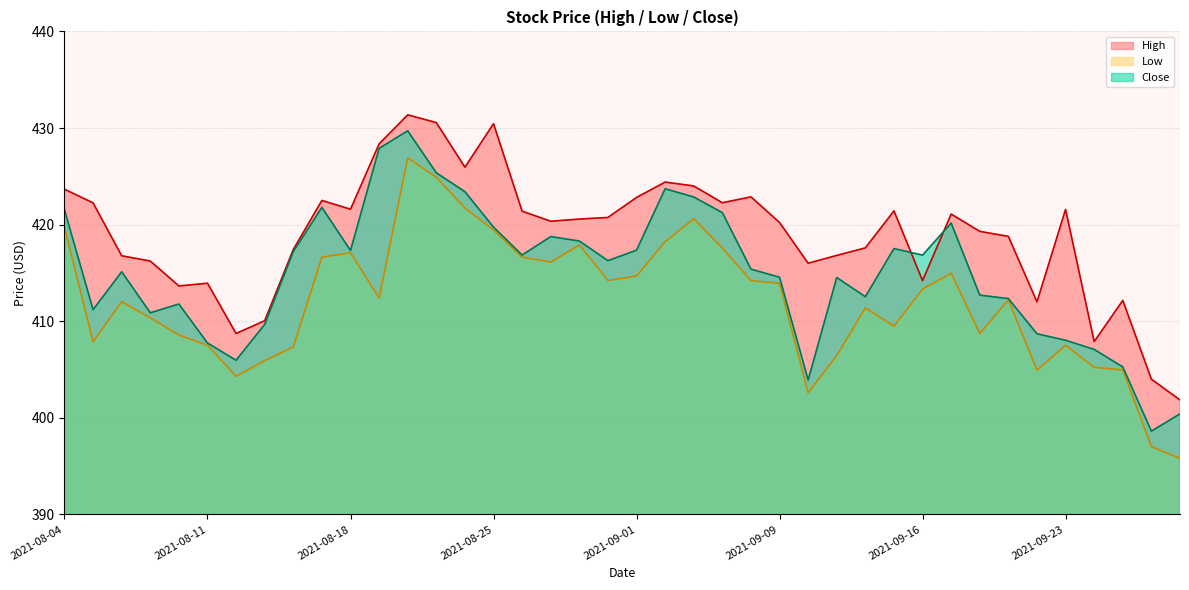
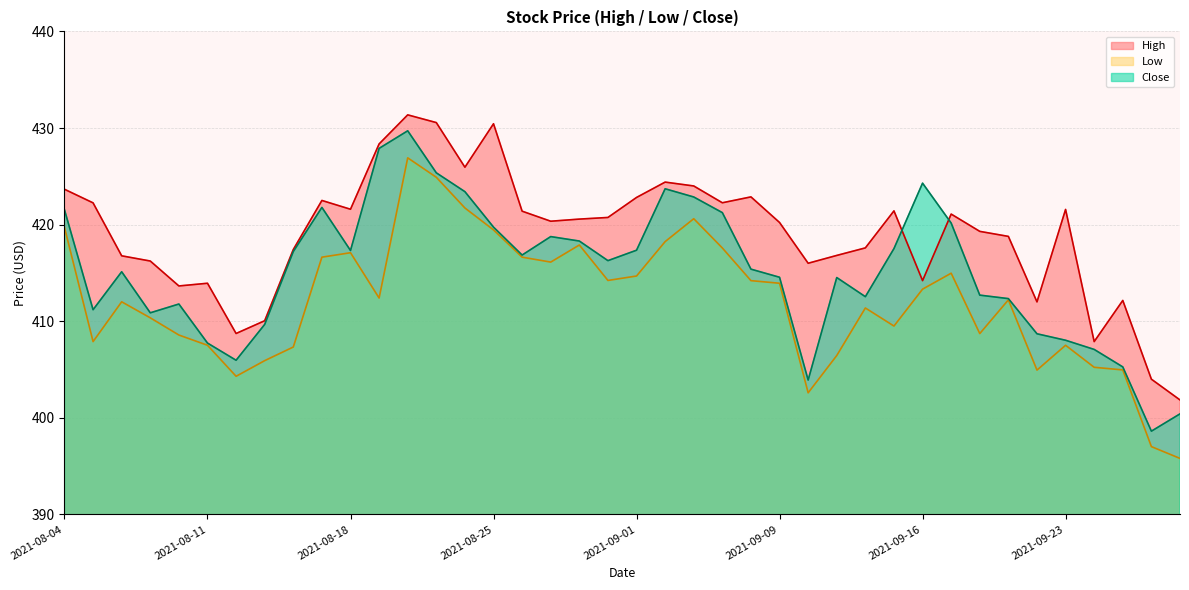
  {
    "High": {
      "2021-08-04": 424,
      "2021-08-11": 414,
      "2021-08-18": 422,
      "2021-08-25": 430,
      "2021-09-01": 423,
      "2021-09-09": 420,
      "2021-09-16": 414,
      "2021-09-23": 422
    },
    "Low": {
      "2021-08-04": 420,
      "2021-08-25": 419,
      "2021-09-01": 415,
      "2021-09-09": 414,
      "2021-09-16": 413,
      "2021-09-23": 408
    },
    "Close": {
      "2021-08-04": 422,
      "2021-08-25": 420,
      "2021-09-01": 417,
      "2021-09-09": 415,
-     "2021-09-16": 417,
+     "2021-09-16": 424,
      "2021-09-23": 408
    }
  }
